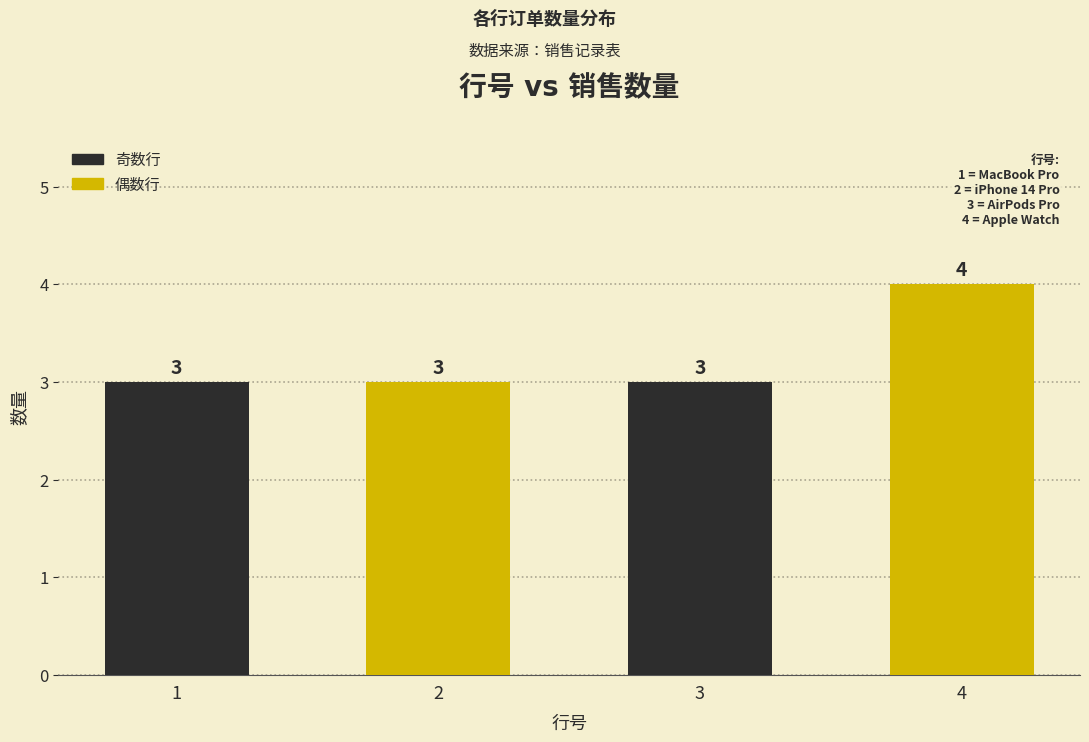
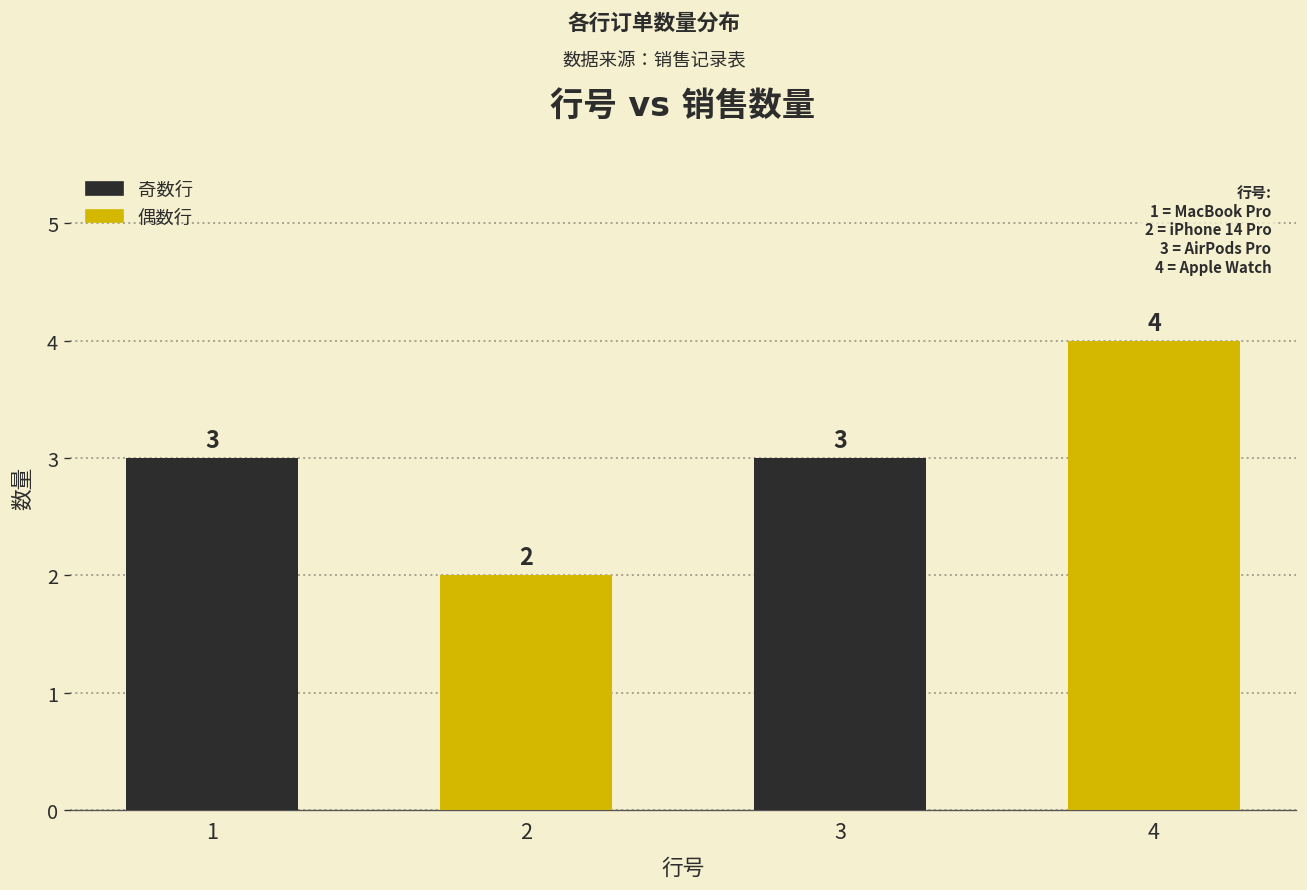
  {
    "1": 3,
-   "2": 3,
+   "2": 2,
    "3": 3,
    "4": 4
  }
